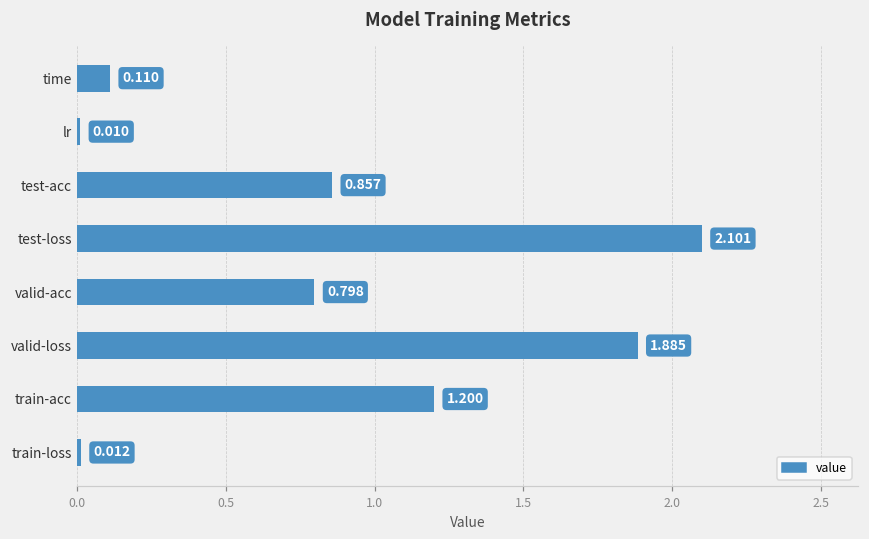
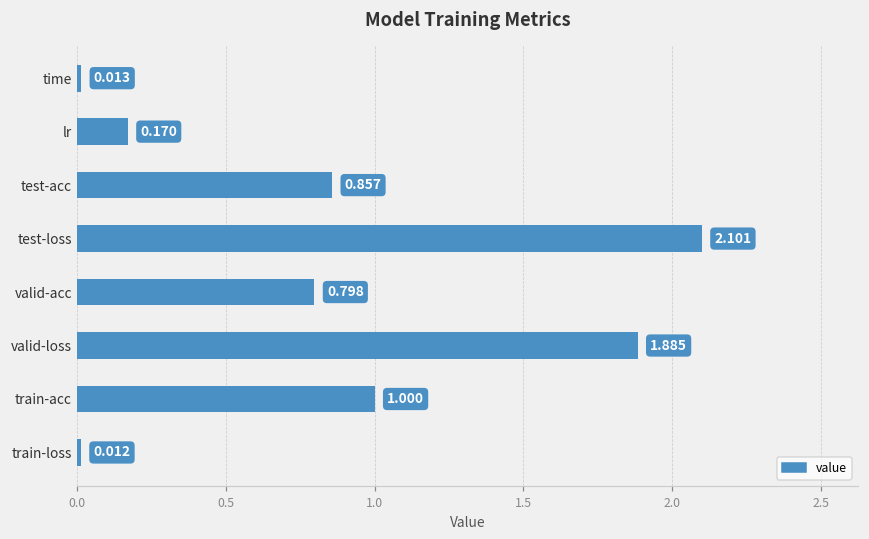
  {
-   "time": 0.110,
-   "lr": 0.010,
-   "train-acc": 1.200
+   "time": 0.013,
+   "lr": 0.170,
+   "train-acc": 1.000
  }
